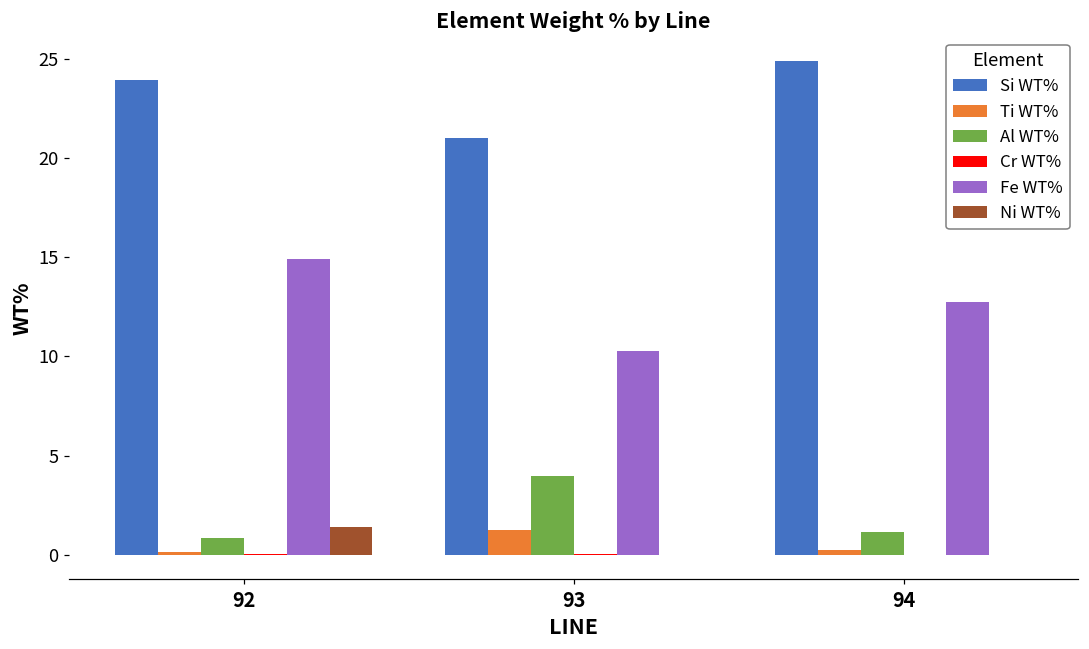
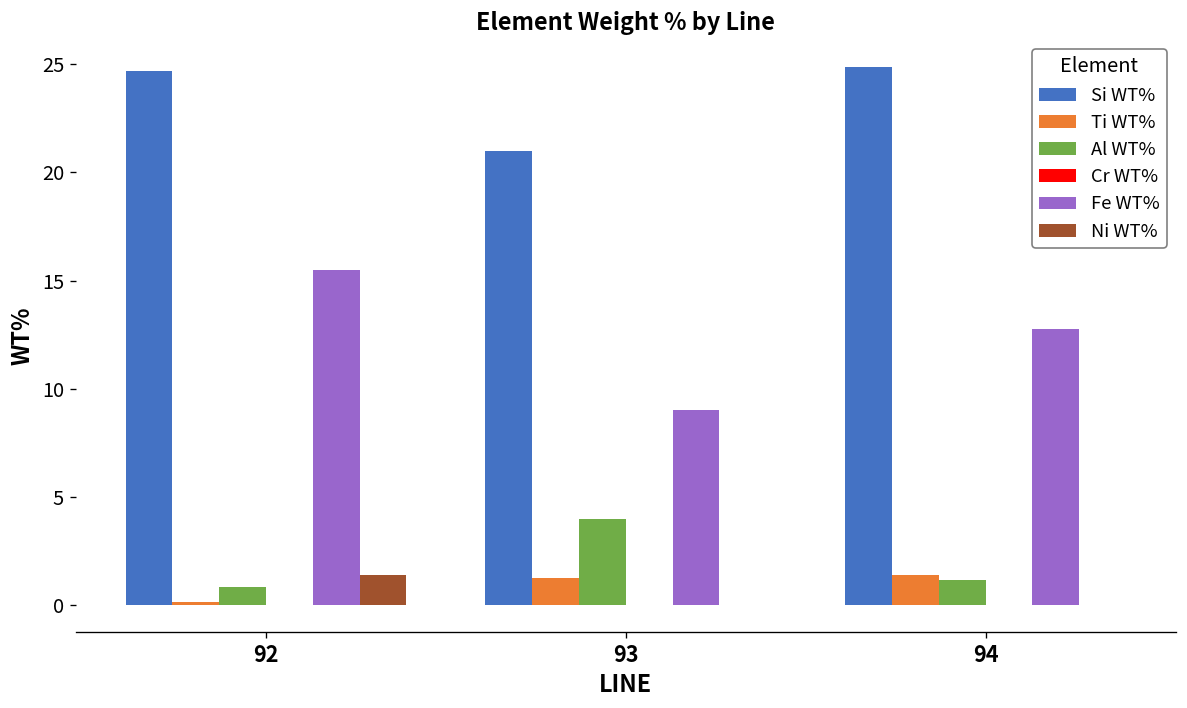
  {
    "Si WT%": {
-     "92": 23.9,
+     "92": 24.7,
      "93": 21.0,
      "94": 24.9
    },
    "Ti WT%": {
      "92": 0.1,
      "93": 1.3,
-     "94": 0.2
+     "94": 1.4
    },
    "Al WT%": {
      "92": 0.9,
      "93": 4.0,
      "94": 1.1
    },
    "Fe WT%": {
-     "92": 14.9,
-     "93": 10.3,
+     "92": 15.5,
+     "93": 9.0,
      "94": 12.7
    },
    "Ni WT%": {
      "92": 1.4
    }
  }
